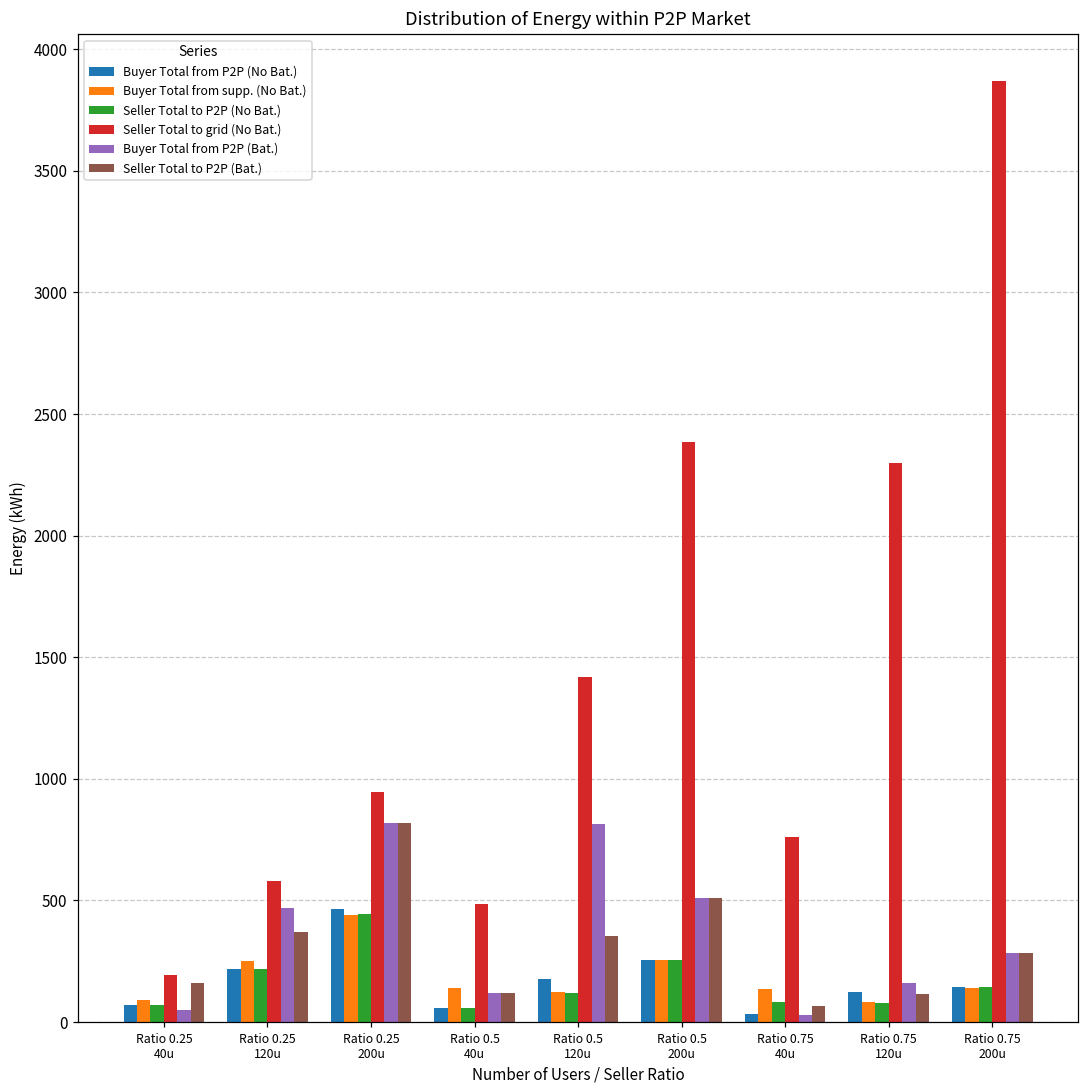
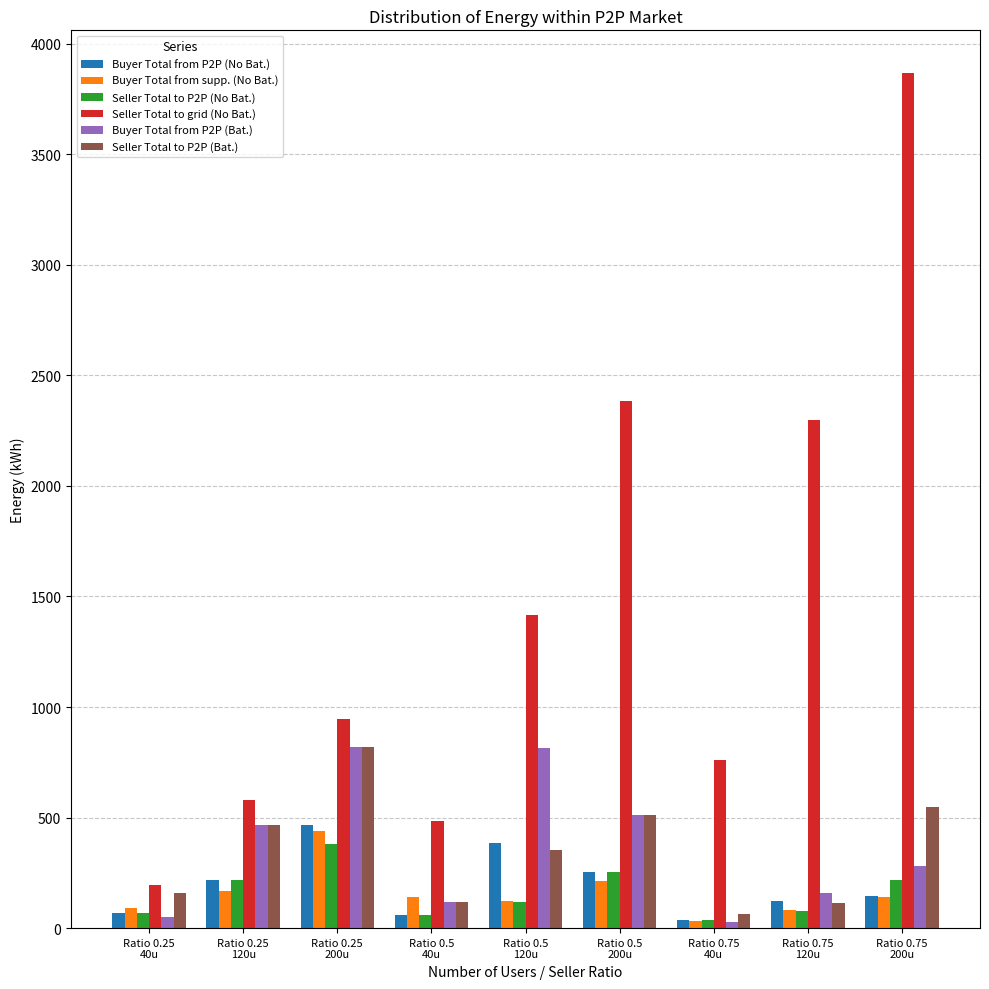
  {
    "Buyer Total from P2P (No Bat.)": {
      "Ratio 0.25 40u": 70,
      "Ratio 0.25 120u": 220,
      "Ratio 0.25 200u": 470,
      "Ratio 0.5 40u": 60,
-     "Ratio 0.5 120u": 180,
+     "Ratio 0.5 120u": 390,
      "Ratio 0.5 200u": 260,
      "Ratio 0.75 40u": 30,
      "Ratio 0.75 120u": 120,
      "Ratio 0.75 200u": 140
    },
    "Buyer Total from supp. (No Bat.)": {
      "Ratio 0.25 40u": 90,
-     "Ratio 0.25 120u": 250,
+     "Ratio 0.25 120u": 170,
      "Ratio 0.25 200u": 440,
      "Ratio 0.5 40u": 140,
      "Ratio 0.5 120u": 120,
-     "Ratio 0.5 200u": 250,
-     "Ratio 0.75 40u": 140,
+     "Ratio 0.5 200u": 210,
+     "Ratio 0.75 40u": 30,
      "Ratio 0.75 120u": 80,
      "Ratio 0.75 200u": 140
    },
    "Seller Total to P2P (No Bat.)": {
      "Ratio 0.25 40u": 70,
      "Ratio 0.25 120u": 220,
-     "Ratio 0.25 200u": 440,
+     "Ratio 0.25 200u": 380,
      "Ratio 0.5 40u": 60,
      "Ratio 0.5 120u": 120,
      "Ratio 0.5 200u": 260,
-     "Ratio 0.75 40u": 80,
+     "Ratio 0.75 40u": 30,
      "Ratio 0.75 120u": 80,
-     "Ratio 0.75 200u": 140
+     "Ratio 0.75 200u": 220
    },
    "Seller Total to grid (No Bat.)": {
      "Ratio 0.25 40u": 200,
      "Ratio 0.25 120u": 580,
      "Ratio 0.25 200u": 950,
      "Ratio 0.5 40u": 490,
      "Ratio 0.5 120u": 1420,
      "Ratio 0.5 200u": 2380,
      "Ratio 0.75 40u": 760,
      "Ratio 0.75 120u": 2300,
      "Ratio 0.75 200u": 3870
    },
    "Buyer Total from P2P (Bat.)": {
      "Ratio 0.25 40u": 50,
      "Ratio 0.25 120u": 470,
      "Ratio 0.25 200u": 820,
      "Ratio 0.5 40u": 120,
      "Ratio 0.5 120u": 820,
      "Ratio 0.5 200u": 510,
      "Ratio 0.75 40u": 30,
      "Ratio 0.75 120u": 160,
      "Ratio 0.75 200u": 280
    },
    "Seller Total to P2P (Bat.)": {
      "Ratio 0.25 40u": 160,
-     "Ratio 0.25 120u": 370,
+     "Ratio 0.25 120u": 470,
      "Ratio 0.25 200u": 820,
      "Ratio 0.5 40u": 120,
      "Ratio 0.5 120u": 350,
      "Ratio 0.5 200u": 510,
      "Ratio 0.75 40u": 70,
      "Ratio 0.75 120u": 110,
-     "Ratio 0.75 200u": 280
+     "Ratio 0.75 200u": 550
    }
  }
